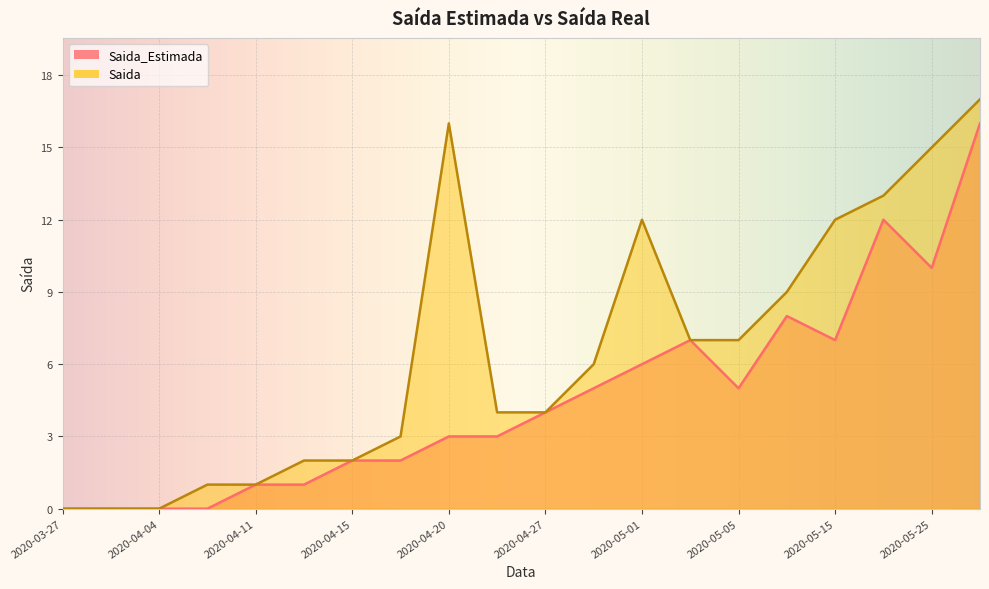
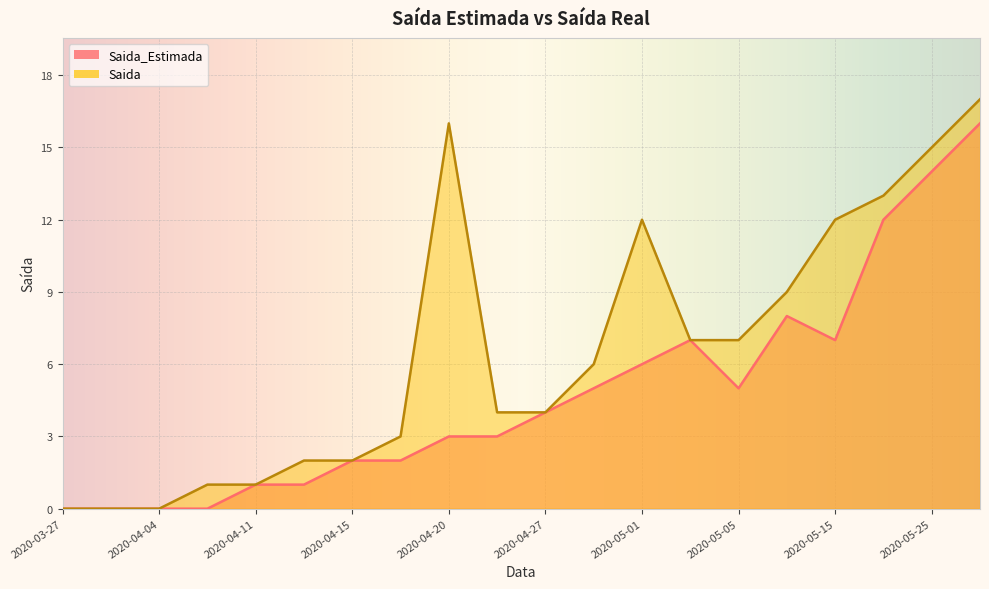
  {
    "Saida_Estimada": {
      "2020-04-20": 3,
      "2020-05-01": 6,
      "2020-05-05": 5,
      "2020-05-15": 7,
-     "2020-05-25": 10
+     "2020-05-25": 14
    },
    "Saida": {
      "2020-04-20": 16,
      "2020-05-01": 12,
      "2020-05-05": 7,
      "2020-05-15": 12,
      "2020-05-25": 15
    }
  }
